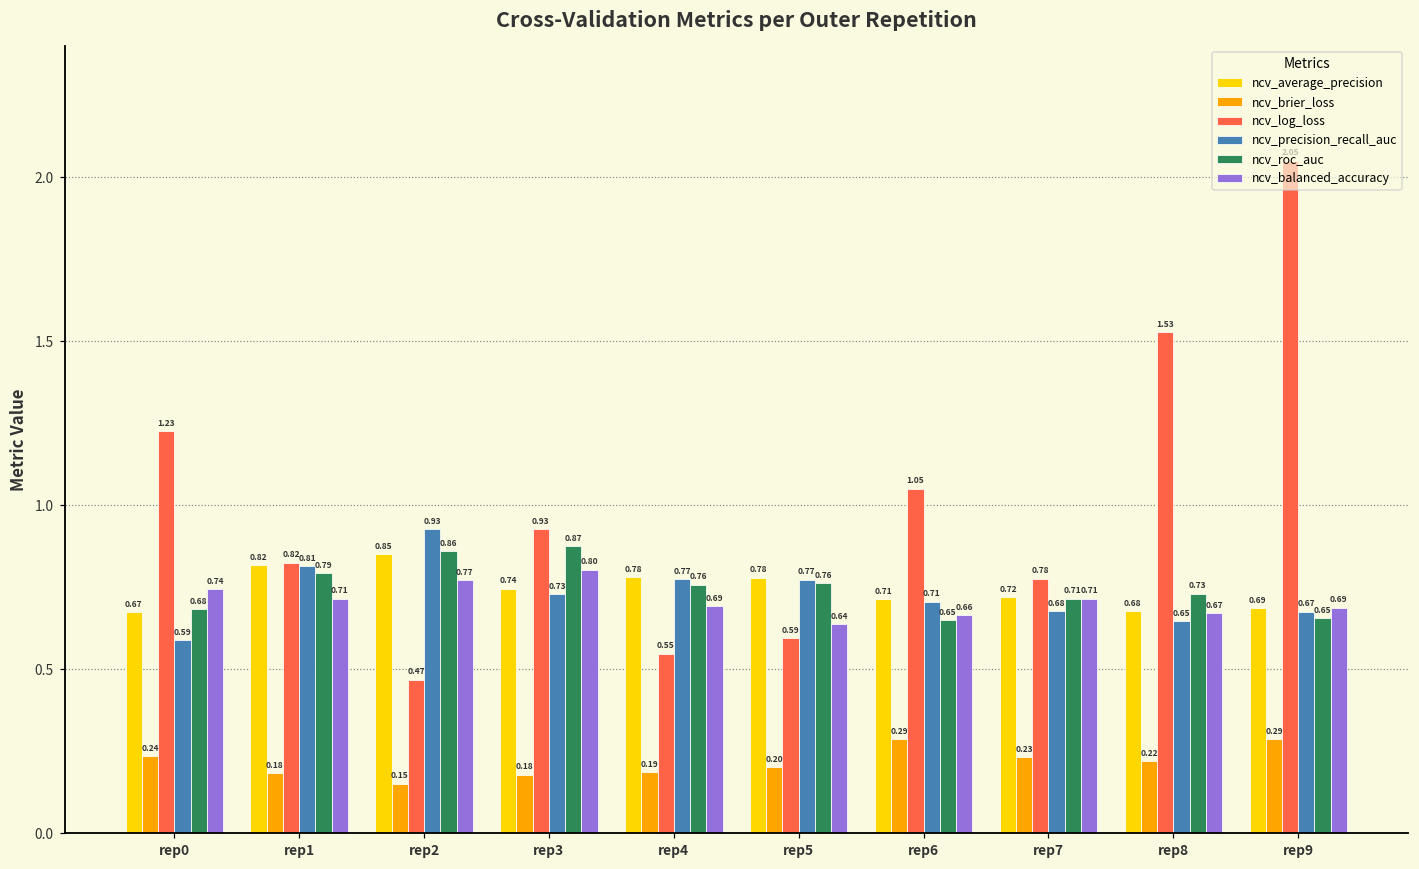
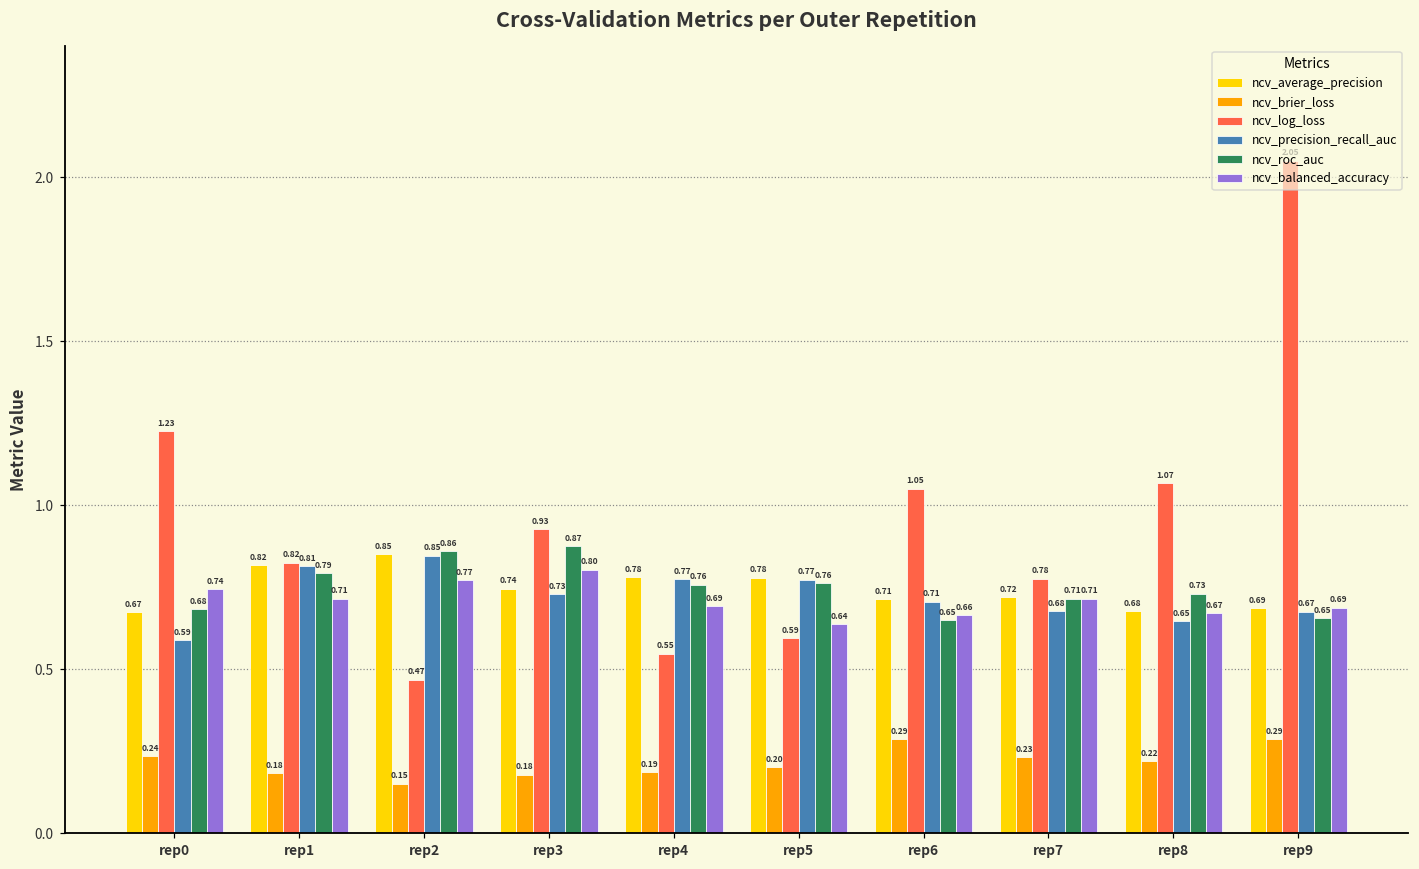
  {
    "ncv_log_loss": {
      "rep0": 1.23,
      "rep1": 0.82,
      "rep2": 0.47,
      "rep3": 0.93,
      "rep4": 0.55,
      "rep5": 0.59,
      "rep6": 1.05,
      "rep7": 0.78,
-     "rep8": 1.53
+     "rep8": 1.07
    },
    "ncv_precision_recall_auc": {
      "rep0": 0.59,
      "rep1": 0.81,
-     "rep2": 0.93,
+     "rep2": 0.85,
      "rep3": 0.73,
      "rep4": 0.77,
      "rep5": 0.77,
      "rep6": 0.71,
      "rep7": 0.68,
      "rep8": 0.65,
      "rep9": 0.67
    },
    "ncv_roc_auc": {
      "rep0": 0.68,
      "rep1": 0.79,
      "rep2": 0.86,
      "rep3": 0.87,
      "rep4": 0.76,
      "rep5": 0.76,
      "rep6": 0.65,
      "rep7": 0.71,
      "rep8": 0.73,
      "rep9": 0.65
    },
    "ncv_balanced_accuracy": {
      "rep0": 0.74,
      "rep1": 0.71,
      "rep2": 0.77,
      "rep3": 0.80,
      "rep4": 0.69,
      "rep5": 0.64,
      "rep6": 0.66,
      "rep7": 0.71,
      "rep8": 0.67,
      "rep9": 0.69
    }
  }
